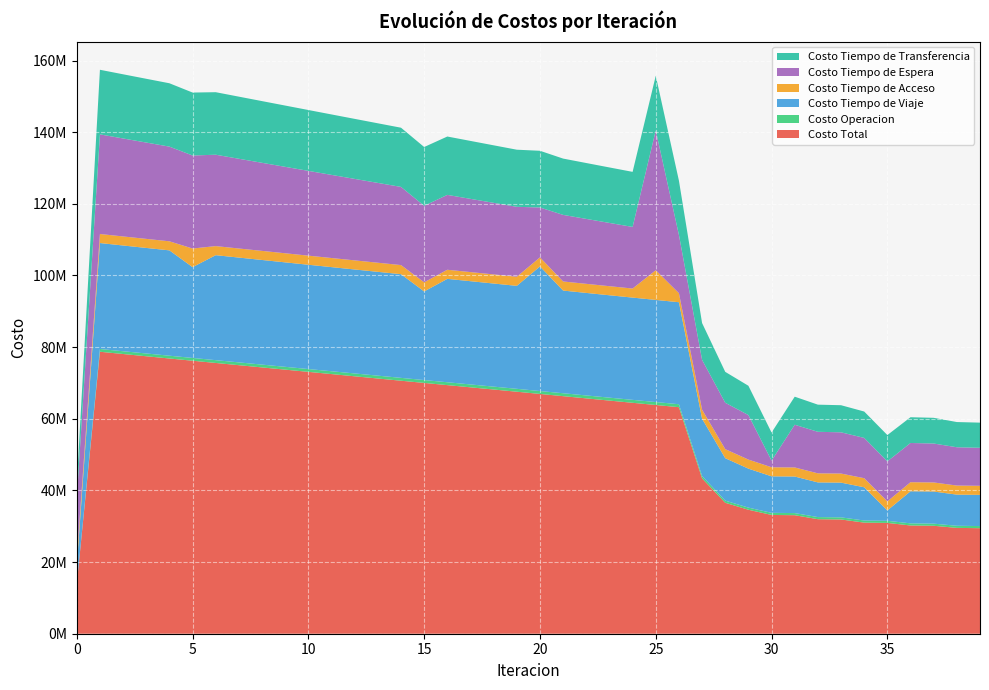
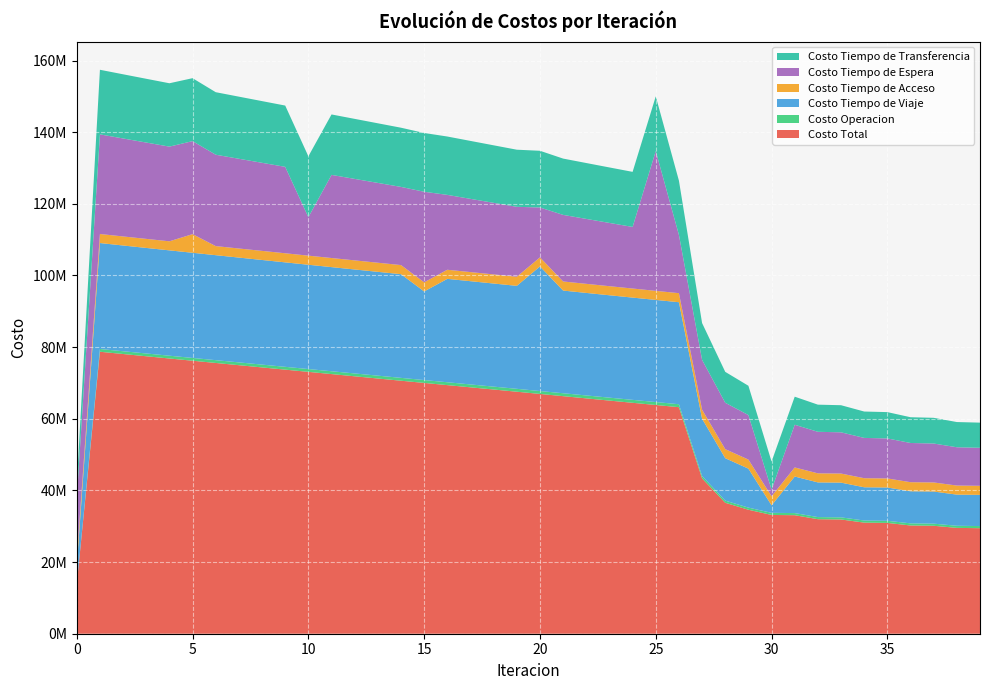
  {
    "Costo Total": {
      "5": 76000000,
      "10": 73000000,
      "15": 70000000,
      "20": 67000000,
      "25": 64000000
    },
    "Costo Tiempo de Viaje": {
      "0": 5000000,
-     "5": 25000000,
+     "5": 29000000,
      "10": 29000000,
      "15": 25000000,
      "20": 35000000,
      "25": 29000000,
-     "30": 10000000,
-     "35": 3000000
+     "30": 2000000,
+     "35": 9000000
    },
    "Costo Tiempo de Acceso": {
      "0": 2000000,
      "5": 5000000,
      "10": 3000000,
      "15": 3000000,
      "20": 3000000,
-     "25": 8000000,
+     "25": 3000000,
      "30": 3000000,
      "35": 3000000
    },
    "Costo Tiempo de Espera": {
      "0": 17000000,
      "5": 26000000,
-     "10": 24000000,
-     "15": 21000000,
+     "10": 11000000,
+     "15": 25000000,
      "20": 14000000,
      "25": 39000000,
      "30": 2000000,
      "35": 11000000
    }
  }
